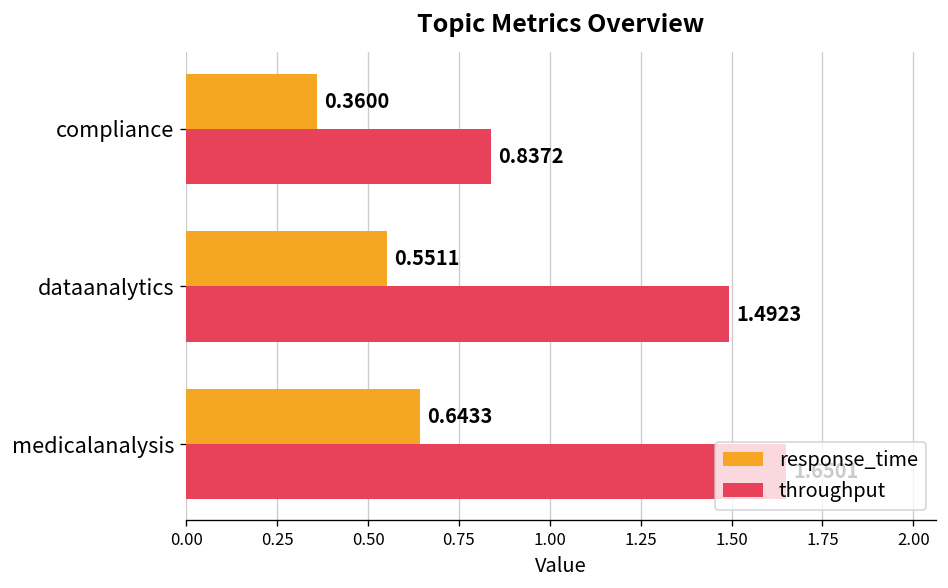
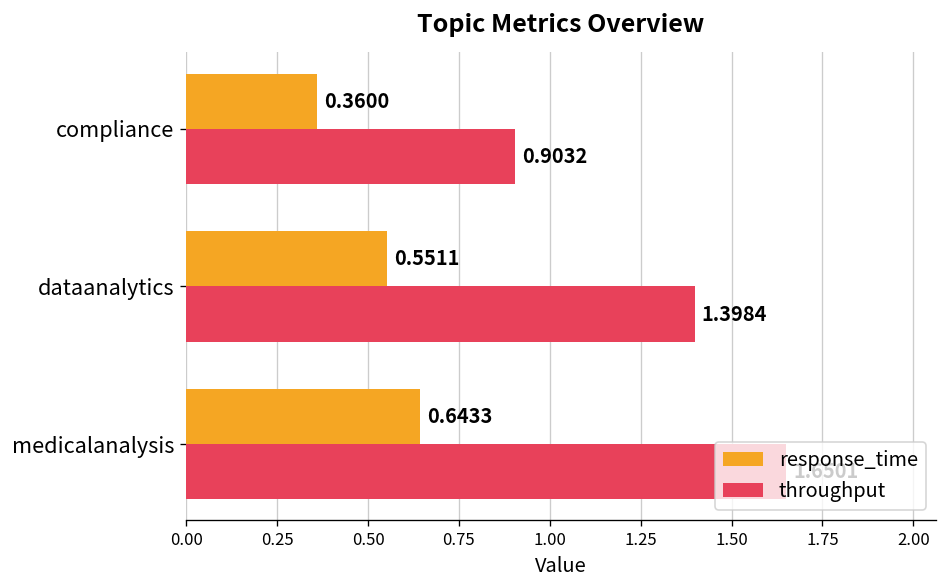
  {
    "response_time": {
      "compliance": 0.3600,
      "dataanalytics": 0.5511,
      "medicalanalysis": 0.6433
    },
    "throughput": {
-     "compliance": 0.8372,
-     "dataanalytics": 1.4923
+     "compliance": 0.9032,
+     "dataanalytics": 1.3984
    }
  }
